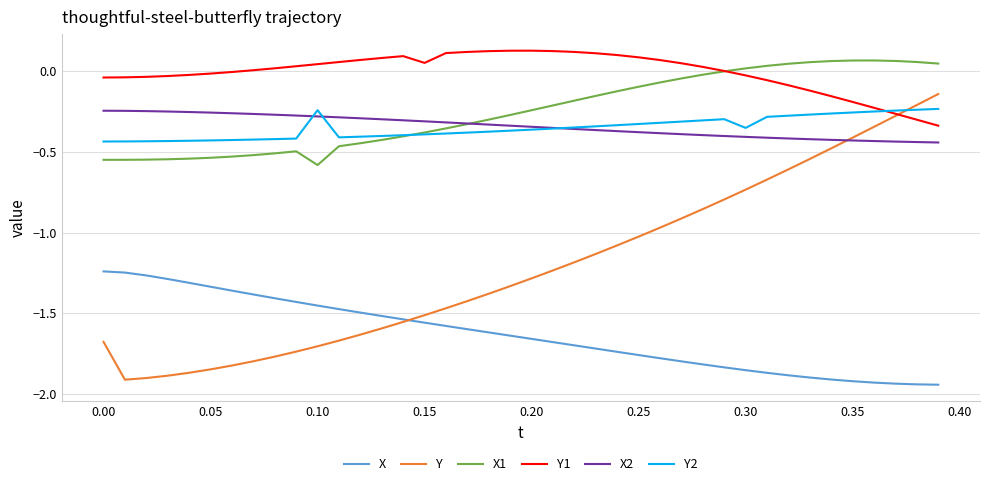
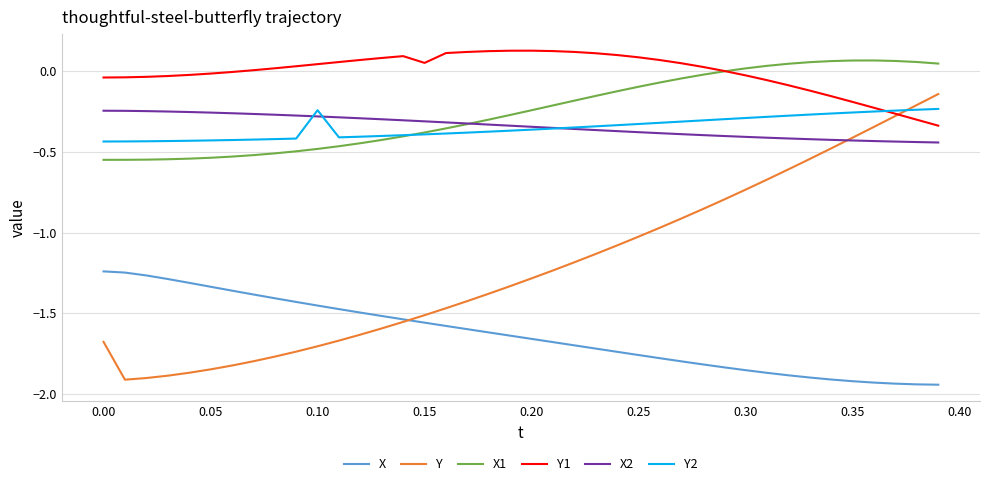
  {
    "X": {
      "0.00": -1.24,
      "0.05": -1.34,
      "0.10": -1.45,
      "0.15": -1.56,
      "0.20": -1.66,
      "0.25": -1.76,
      "0.30": -1.85,
      "0.35": -1.92
    },
    "Y": {
      "0.00": -1.68,
      "0.05": -1.85,
      "0.10": -1.70,
      "0.15": -1.51,
      "0.20": -1.28,
      "0.25": -1.03,
      "0.30": -0.73,
      "0.35": -0.41
    },
    "X1": {
      "0.00": -0.55,
      "0.05": -0.54,
-     "0.10": -0.58,
+     "0.10": -0.48,
      "0.20": -0.24,
      "0.25": -0.10,
      "0.30": 0.02,
      "0.35": 0.07
    },
    "Y1": {
      "0.00": -0.04,
      "0.05": -0.01,
      "0.10": 0.04,
      "0.15": 0.05,
      "0.20": 0.13,
      "0.25": 0.09,
      "0.30": -0.03,
      "0.35": -0.19
    },
    "X2": {
      "0.00": -0.25,
      "0.05": -0.26,
      "0.10": -0.28,
      "0.15": -0.31,
      "0.20": -0.34,
      "0.25": -0.38,
      "0.30": -0.41,
      "0.35": -0.43
    },
    "Y2": {
      "0.00": -0.44,
      "0.05": -0.43,
      "0.10": -0.24,
      "0.20": -0.36,
      "0.25": -0.33,
-     "0.30": -0.35,
+     "0.30": -0.29,
      "0.35": -0.26
    }
  }
